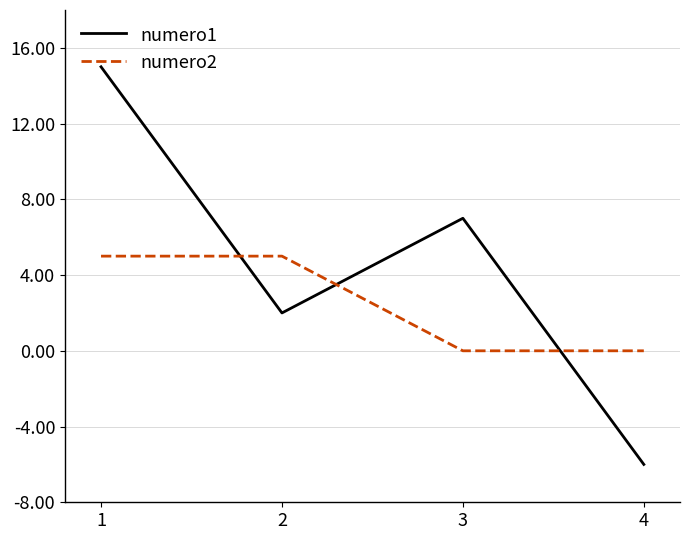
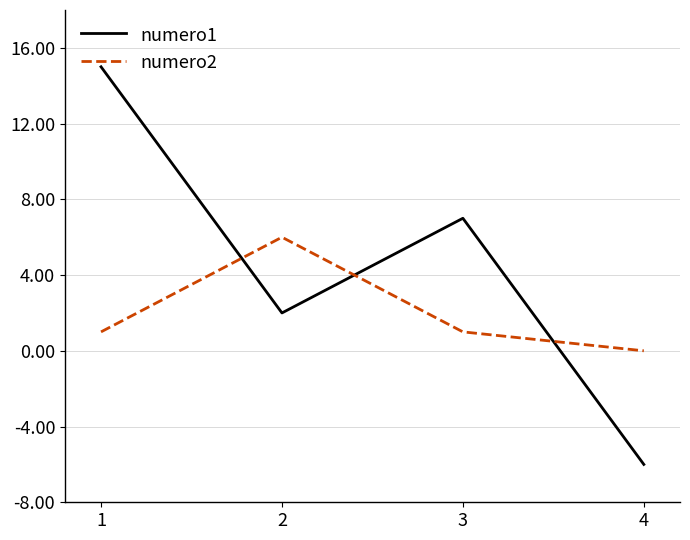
  {
    "numero1": {
      "1": 15,
      "2": 2,
      "3": 7,
      "4": -6
    },
    "numero2": {
-     "1": 5,
-     "2": 5,
-     "3": 0,
+     "1": 1,
+     "2": 6,
+     "3": 1,
      "4": 0
    }
  }
